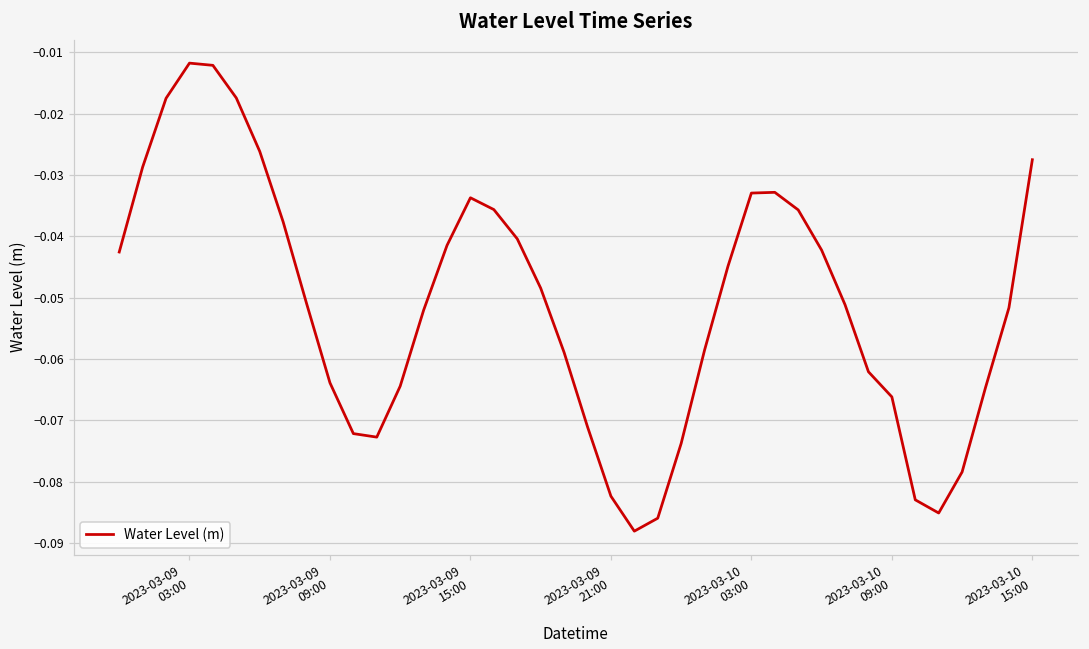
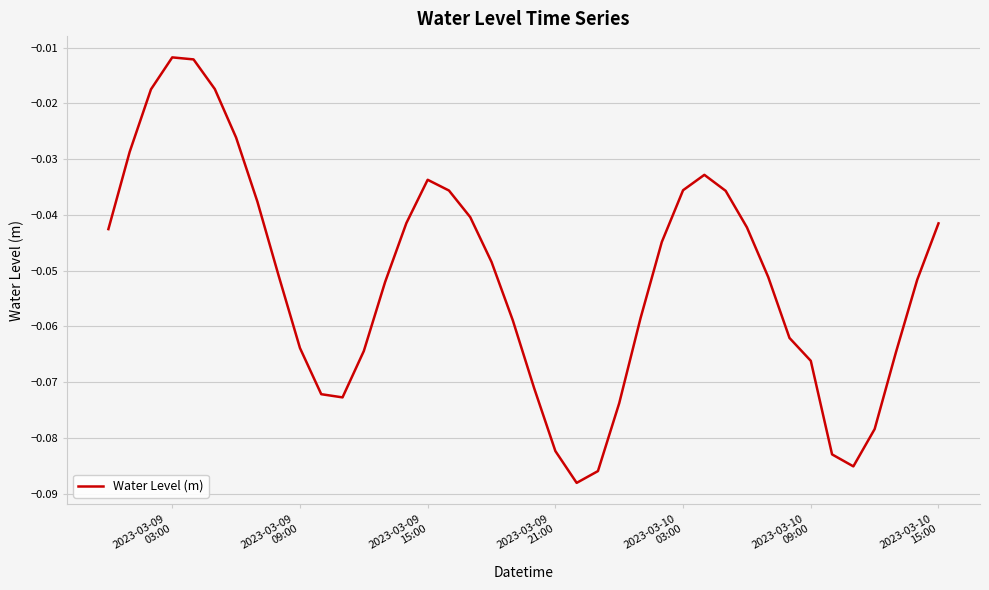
  {
    "2023-03-09 03:00": -0.012,
    "2023-03-09 09:00": -0.064,
    "2023-03-09 15:00": -0.034,
    "2023-03-09 21:00": -0.082,
-   "2023-03-10 03:00": -0.033,
+   "2023-03-10 03:00": -0.036,
    "2023-03-10 09:00": -0.066,
-   "2023-03-10 15:00": -0.028
+   "2023-03-10 15:00": -0.042
  }
